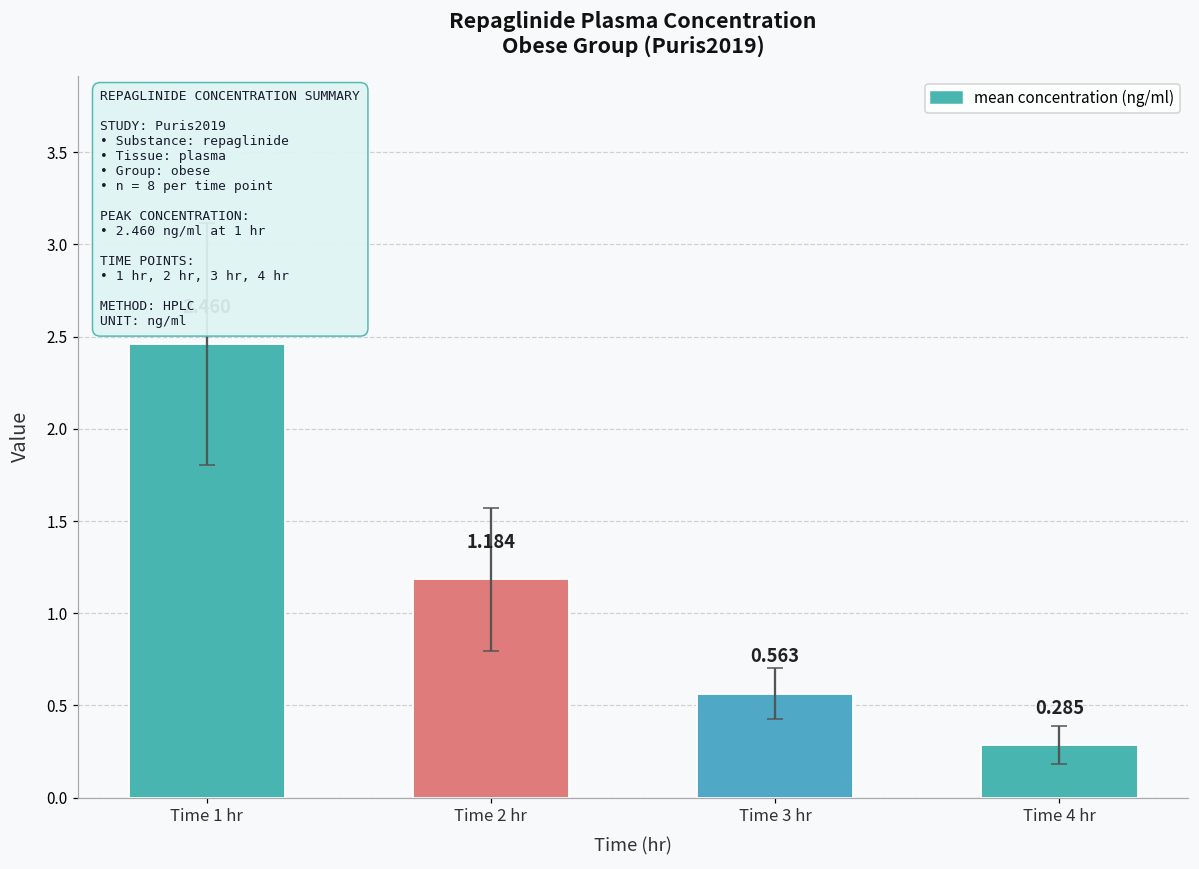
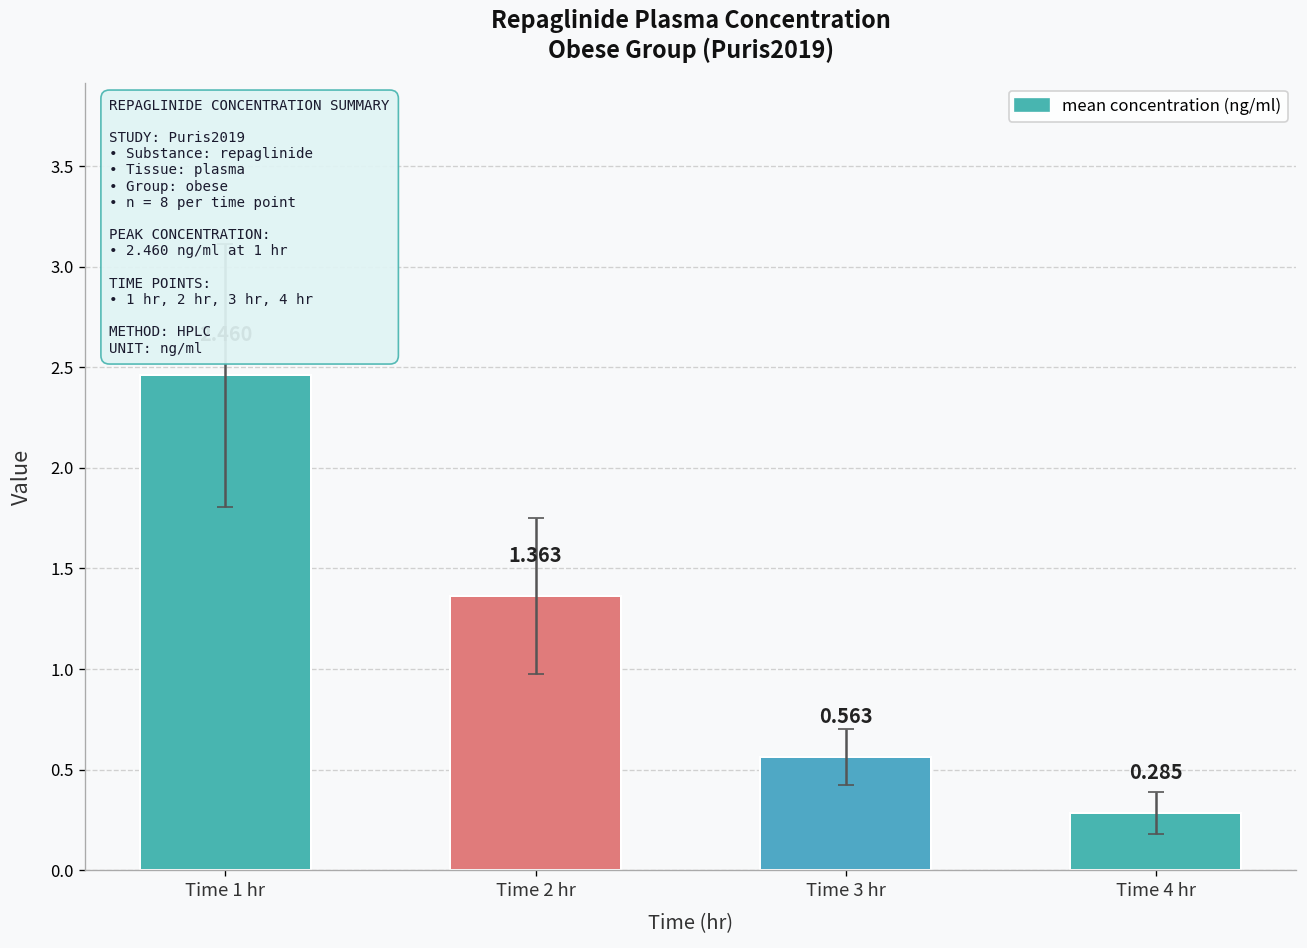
  {
    "mean concentration (ng/ml)": {
-     "Time 2 hr": 1.184,
+     "Time 2 hr": 1.363,
      "Time 4 hr": 0.285
    }
  }
